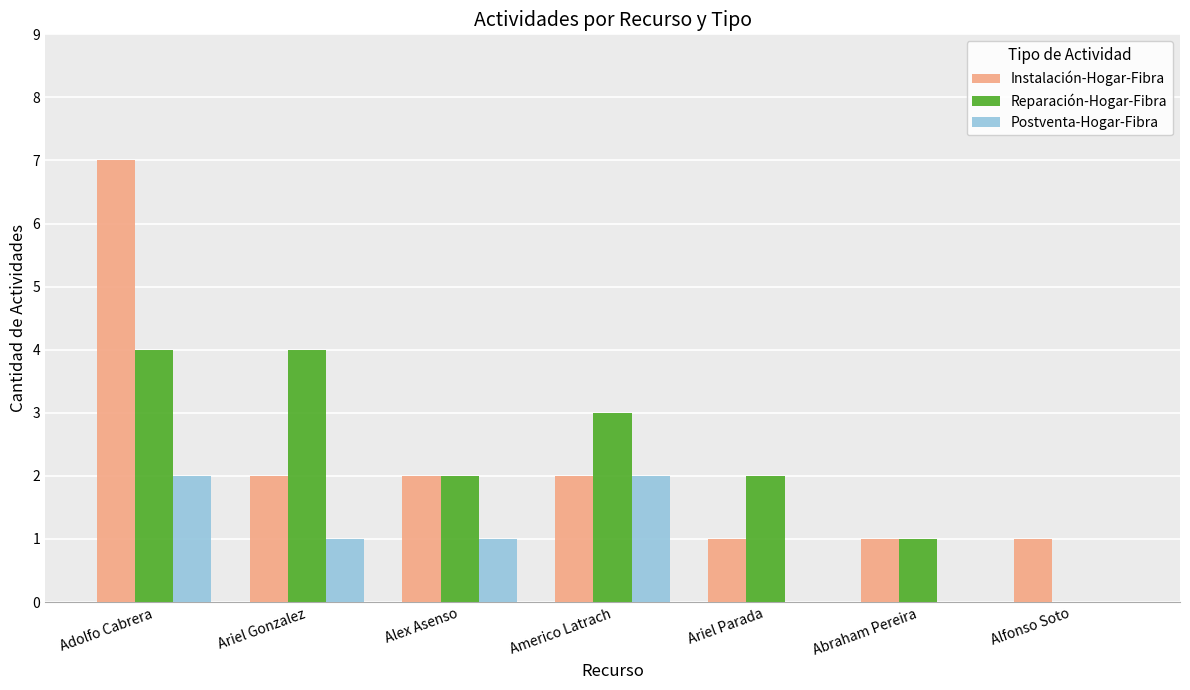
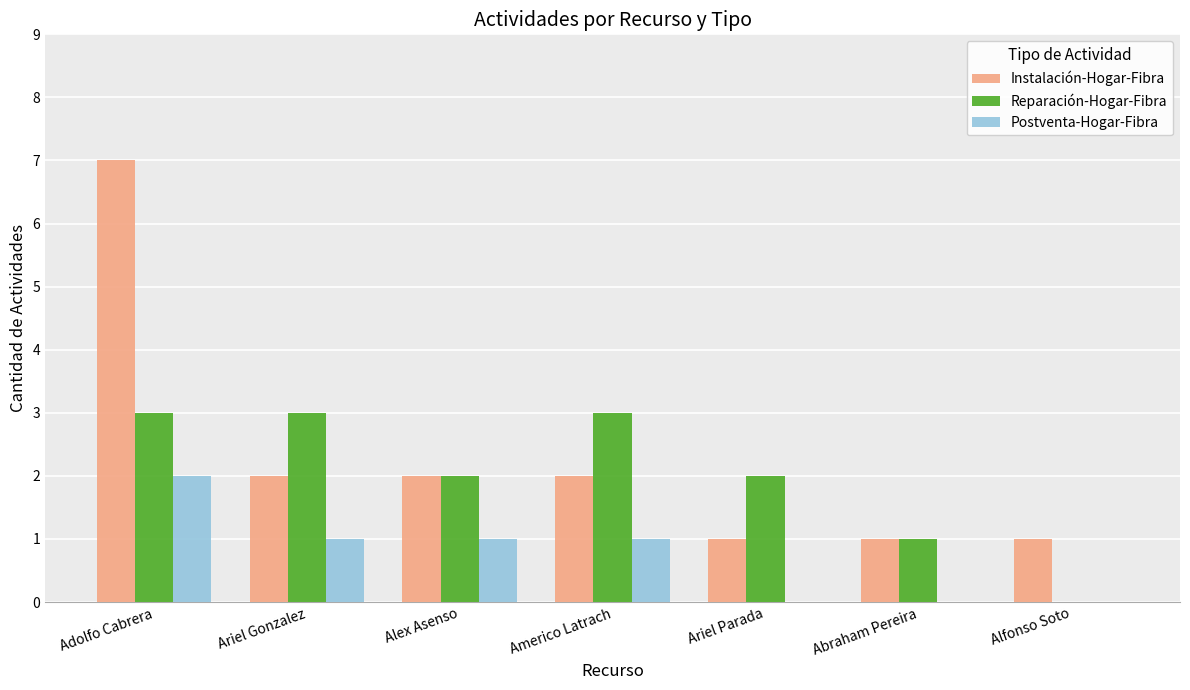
  {
    "Instalación-Hogar-Fibra": {
      "Adolfo Cabrera": 7,
      "Ariel Gonzalez": 2,
      "Alex Asenso": 2,
      "Americo Latrach": 2,
      "Ariel Parada": 1,
      "Abraham Pereira": 1,
      "Alfonso Soto": 1
    },
    "Reparación-Hogar-Fibra": {
-     "Adolfo Cabrera": 4,
-     "Ariel Gonzalez": 4,
+     "Adolfo Cabrera": 3,
+     "Ariel Gonzalez": 3,
      "Alex Asenso": 2,
      "Americo Latrach": 3,
      "Ariel Parada": 2,
      "Abraham Pereira": 1,
      "Alfonso Soto": 0
    },
    "Postventa-Hogar-Fibra": {
      "Adolfo Cabrera": 2,
      "Ariel Gonzalez": 1,
      "Alex Asenso": 1,
-     "Americo Latrach": 2,
+     "Americo Latrach": 1,
      "Ariel Parada": 0,
      "Abraham Pereira": 0,
      "Alfonso Soto": 0
    }
  }
